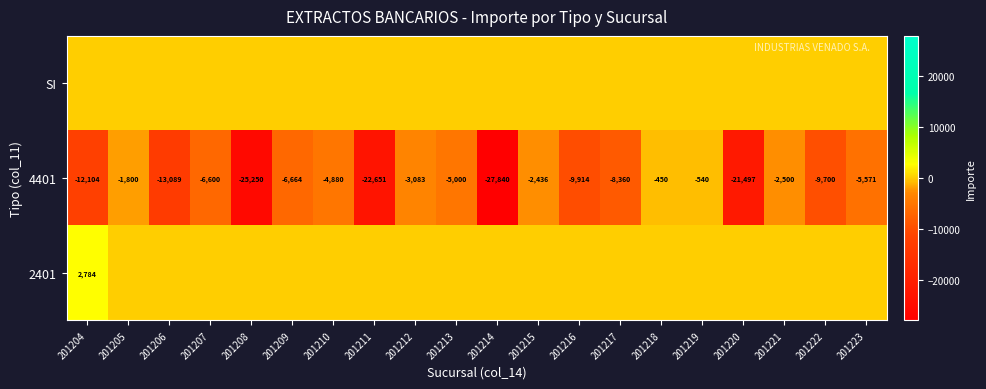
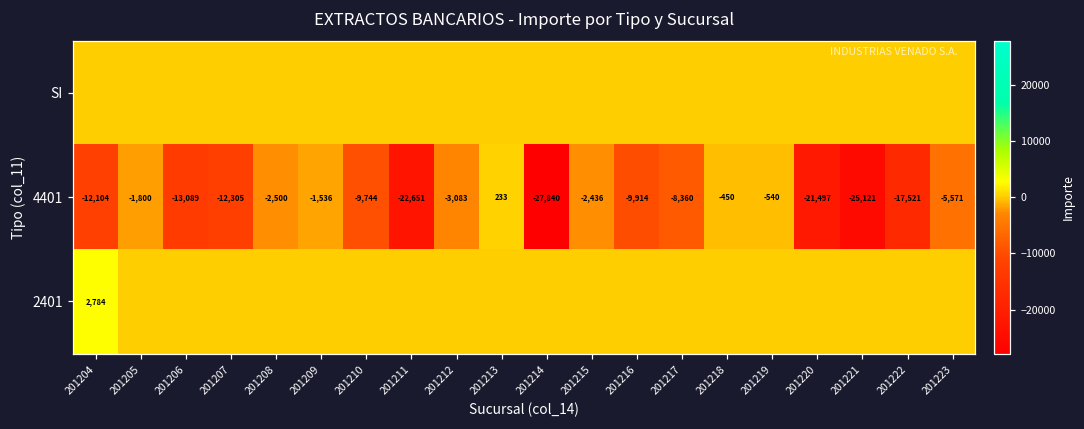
  {
    "4401": {
      "201204": "-12,104",
      "201205": "-1,800",
      "201206": "-13,089",
-     "201207": "-6,600",
-     "201208": "-25,250",
-     "201209": "-6,664",
-     "201210": "-4,880",
+     "201207": "-12,305",
+     "201208": "-2,500",
+     "201209": "-1,536",
+     "201210": "-9,744",
      "201211": "-22,651",
      "201212": "-3,083",
-     "201213": "-5,000",
+     "201213": "233",
      "201214": "-27,840",
      "201215": "-2,436",
      "201216": "-9,914",
      "201217": "-8,360",
      "201218": "-450",
      "201219": "-540",
      "201220": "-21,497",
-     "201221": "-2,500",
-     "201222": "-9,700",
+     "201221": "-25,121",
+     "201222": "-17,521",
      "201223": "-5,571"
    },
    "2401": {
      "201204": "2,784"
    }
  }
